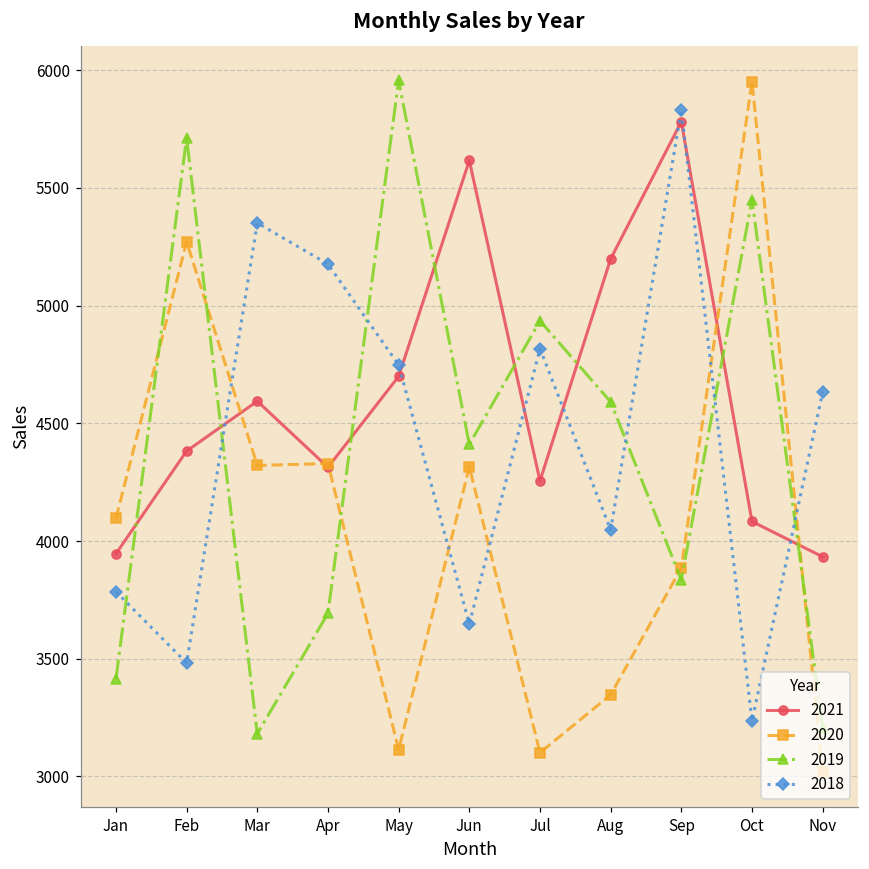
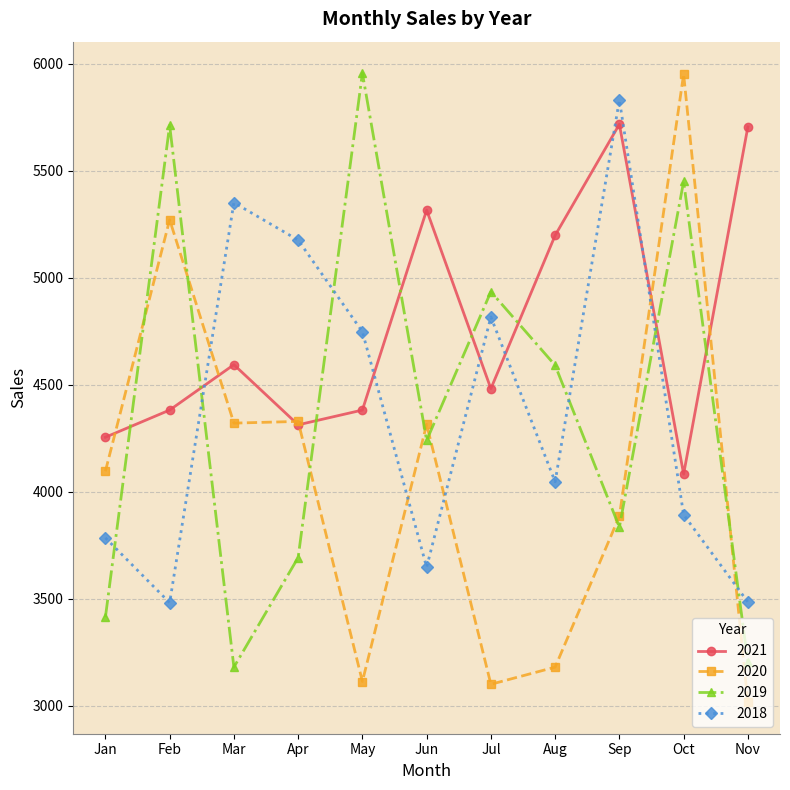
  {
    "2021": {
-     "Jan": 3950,
+     "Jan": 4260,
      "Feb": 4380,
      "Mar": 4590,
      "Apr": 4310,
-     "May": 4700,
-     "Jun": 5620,
-     "Jul": 4260,
+     "May": 4380,
+     "Jun": 5320,
+     "Jul": 4480,
      "Aug": 5200,
-     "Sep": 5780,
+     "Sep": 5720,
      "Oct": 4080,
-     "Nov": 3930
+     "Nov": 5710
    },
    "2020": {
      "Jan": 4100,
      "Feb": 5270,
      "Mar": 4320,
      "Apr": 4330,
      "May": 3110,
      "Jun": 4320,
      "Jul": 3100,
-     "Aug": 3350,
+     "Aug": 3180,
      "Sep": 3890,
      "Oct": 5950
    },
    "2019": {
      "Jan": 3410,
      "Feb": 5710,
      "Mar": 3180,
      "Apr": 3690,
      "May": 5960,
-     "Jun": 4410,
+     "Jun": 4240,
      "Jul": 4940,
      "Aug": 4590,
      "Sep": 3840,
      "Oct": 5450
    },
    "2018": {
      "Jan": 3790,
      "Feb": 3480,
      "Mar": 5350,
      "Apr": 5180,
      "May": 4750,
      "Jun": 3650,
      "Jul": 4820,
      "Aug": 4050,
      "Sep": 5830,
-     "Oct": 3240,
-     "Nov": 4630
+     "Oct": 3890,
+     "Nov": 3490
    }
  }
